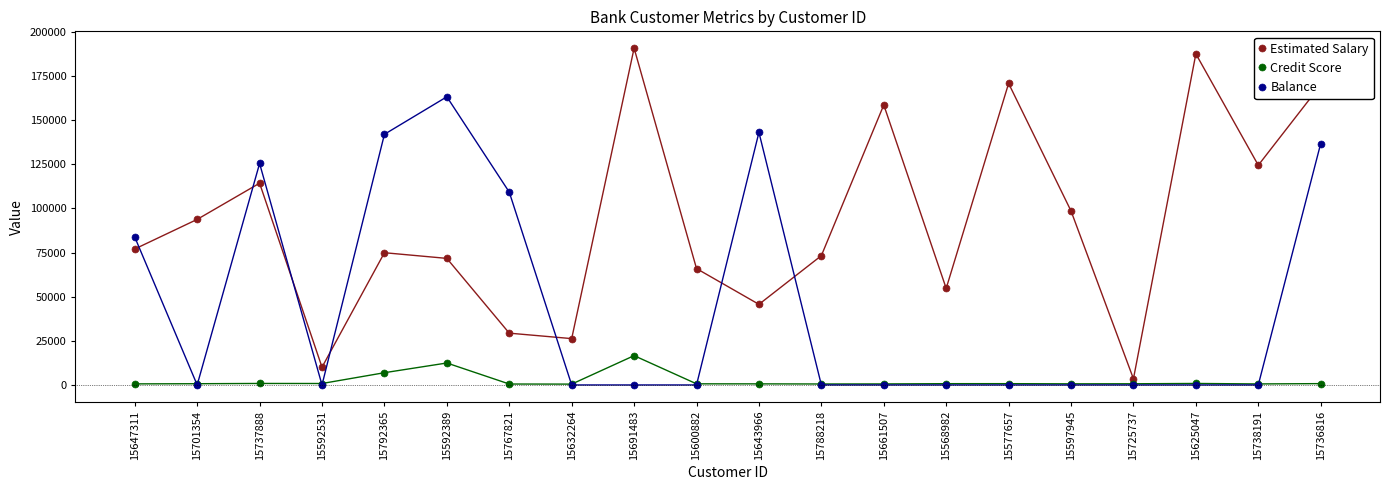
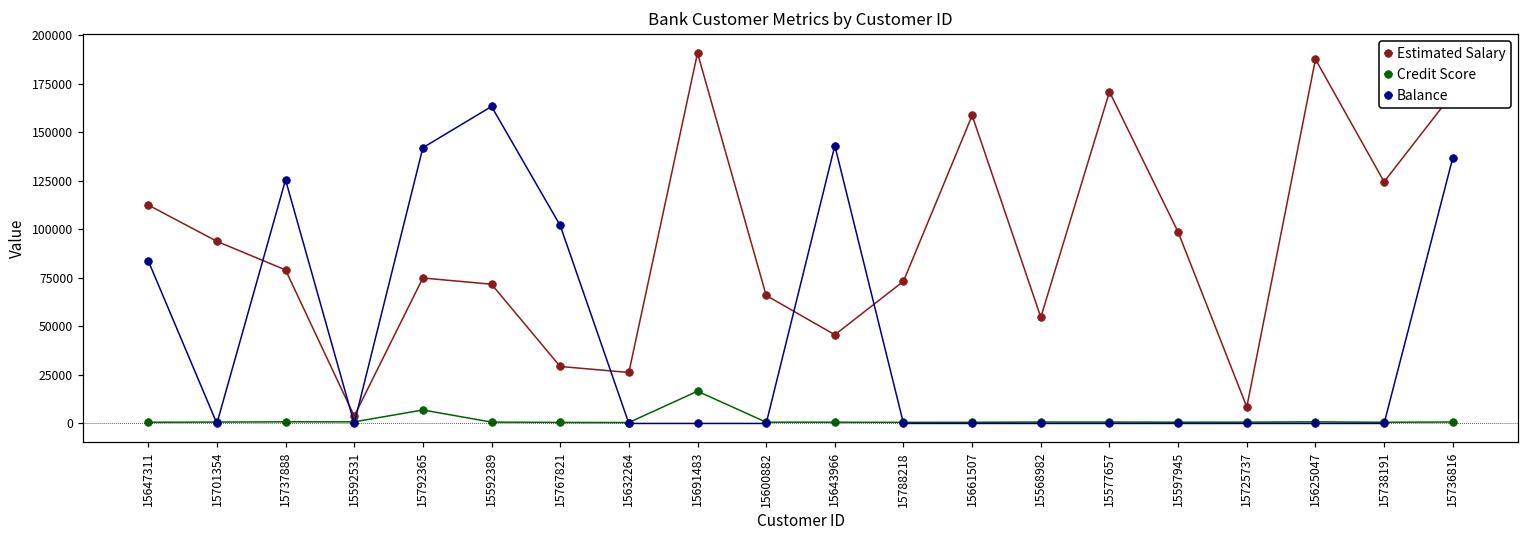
  {
    "Estimated Salary": {
-     "15647311": 77000,
+     "15647311": 113000,
      "15701354": 94000,
-     "15737888": 114000,
-     "15592531": 10000,
+     "15737888": 79000,
+     "15592531": 4000,
      "15792365": 75000,
      "15592389": 72000,
      "15767821": 29000,
      "15632264": 26000,
      "15691483": 191000,
      "15600882": 66000,
      "15643966": 46000,
      "15788218": 73000,
      "15661507": 159000,
      "15568982": 55000,
      "15577657": 171000,
      "15597945": 99000,
-     "15725737": 3000,
+     "15725737": 8000,
      "15625047": 188000,
      "15738191": 125000
    },
    "Credit Score": {
      "15647311": 1000,
      "15737888": 1000,
      "15792365": 7000,
-     "15592389": 12000,
+     "15592389": 1000,
      "15767821": 1000,
      "15691483": 17000,
      "15643966": 1000,
      "15736816": 1000
    },
    "Balance": {
      "15647311": 84000,
      "15737888": 126000,
      "15792365": 142000,
      "15592389": 163000,
-     "15767821": 109000,
+     "15767821": 102000,
      "15691483": 0,
      "15643966": 143000,
      "15736816": 137000
    }
  }
